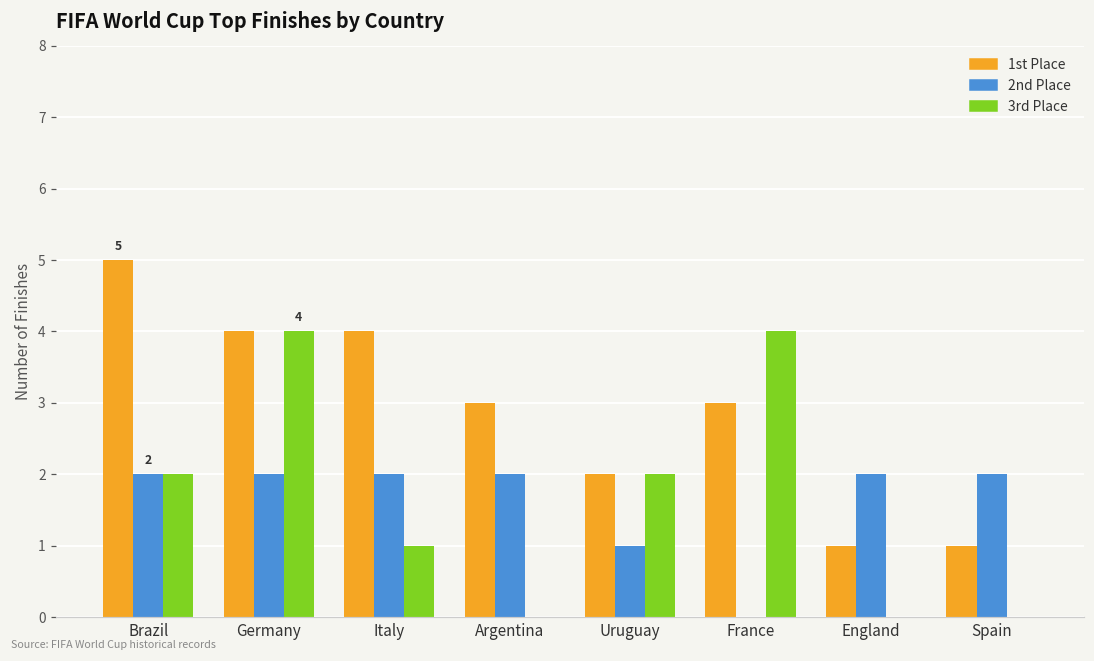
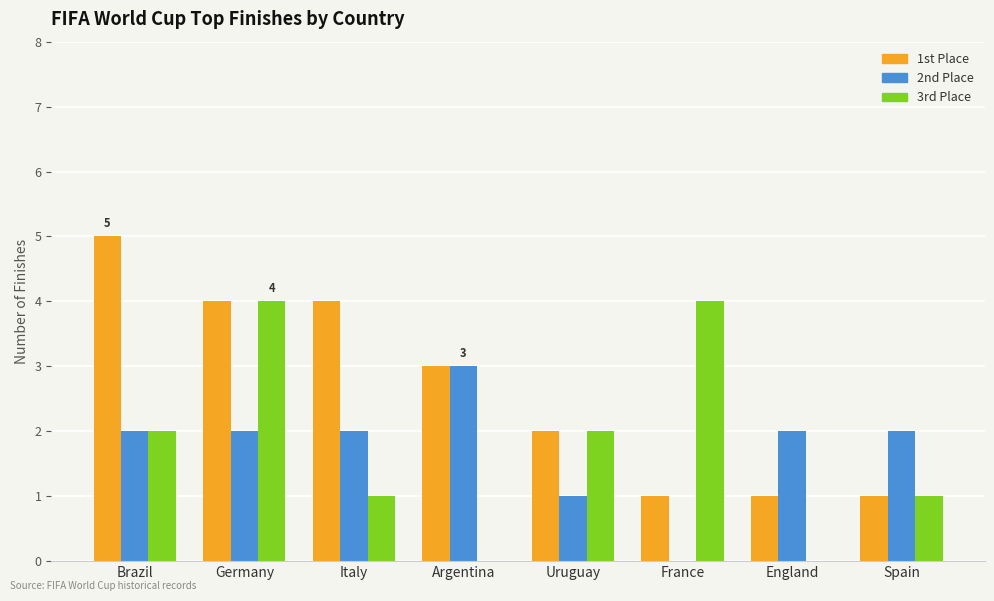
  {
    "1st Place": {
      "Germany": 4,
      "Italy": 4,
      "Argentina": 3,
      "Uruguay": 2,
-     "France": 3,
+     "France": 1,
      "England": 1,
      "Spain": 1
    },
    "2nd Place": {
      "Brazil": 2,
-     "Argentina": 2
+     "Argentina": 3
    },
    "3rd Place": {
      "Italy": 1,
      "Argentina": 0,
      "Uruguay": 2,
      "France": 4,
      "England": 0,
-     "Spain": 0
+     "Spain": 1
    }
  }
